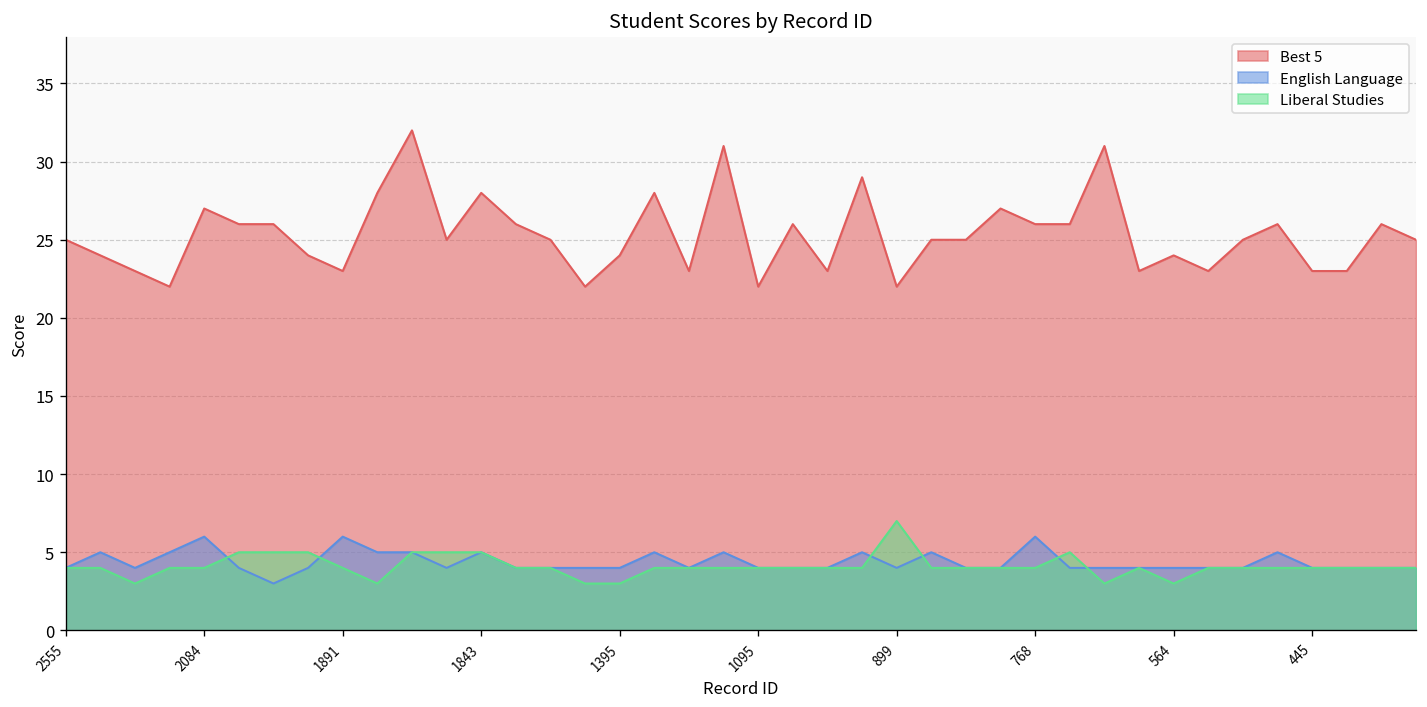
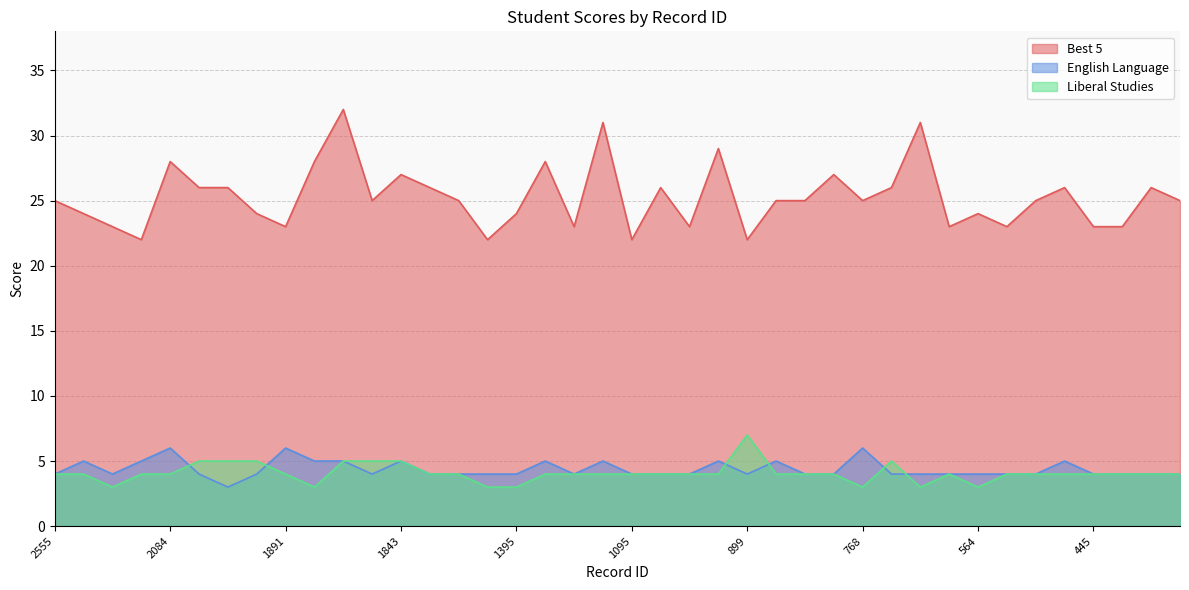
  {
    "Best 5": {
      "2555": 25,
-     "2084": 27,
+     "2084": 28,
      "1891": 23,
-     "1843": 28,
+     "1843": 27,
      "1395": 24,
      "1095": 22,
      "899": 22,
-     "768": 26,
+     "768": 25,
      "564": 24,
      "445": 23
    },
    "English Language": {
      "2084": 6,
      "1891": 6,
      "1395": 4,
      "899": 4,
      "768": 6,
      "564": 4
    },
    "Liberal Studies": {
      "2084": 4,
      "1891": 4,
      "1395": 3,
      "899": 7,
-     "768": 4,
+     "768": 3,
      "564": 3
    }
  }
